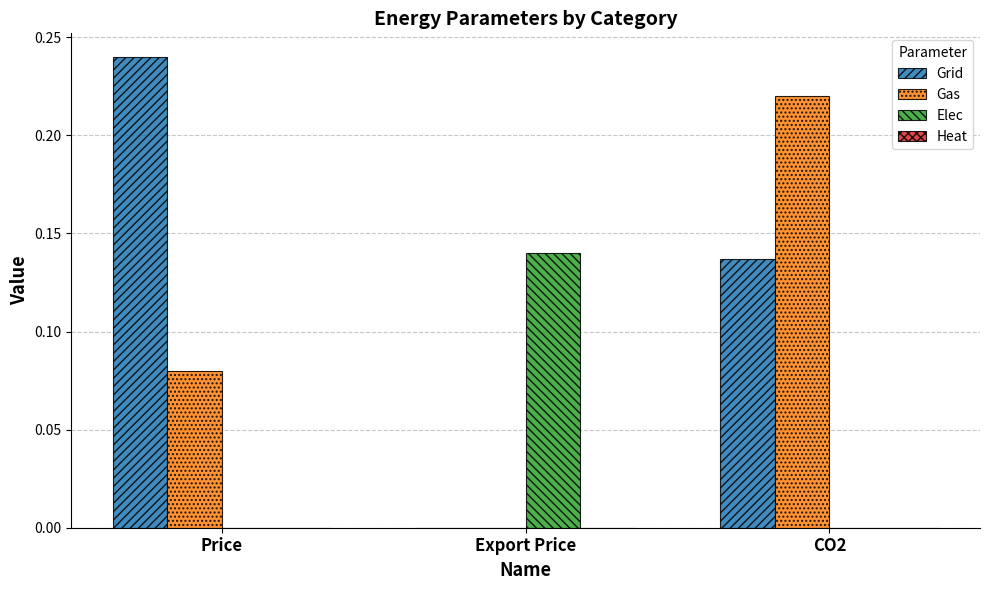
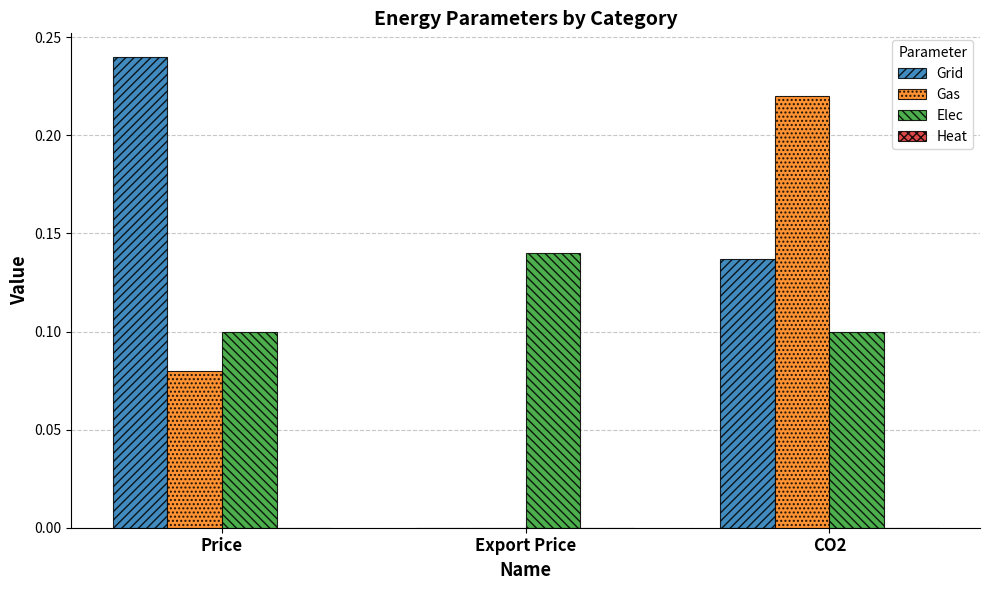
  {
    "Grid": {
      "Price": 0.240,
      "Export Price": 0.0,
      "CO2": 0.137
    },
    "Gas": {
      "Price": 0.080,
      "Export Price": 0.0,
      "CO2": 0.220
    },
    "Elec": {
-     "Price": 0.0,
+     "Price": 0.1,
      "Export Price": 0.140,
-     "CO2": 0.0
+     "CO2": 0.1
    },
    "Heat": {
      "Price": 0.0,
      "Export Price": 0.0,
      "CO2": 0.0
    }
  }
